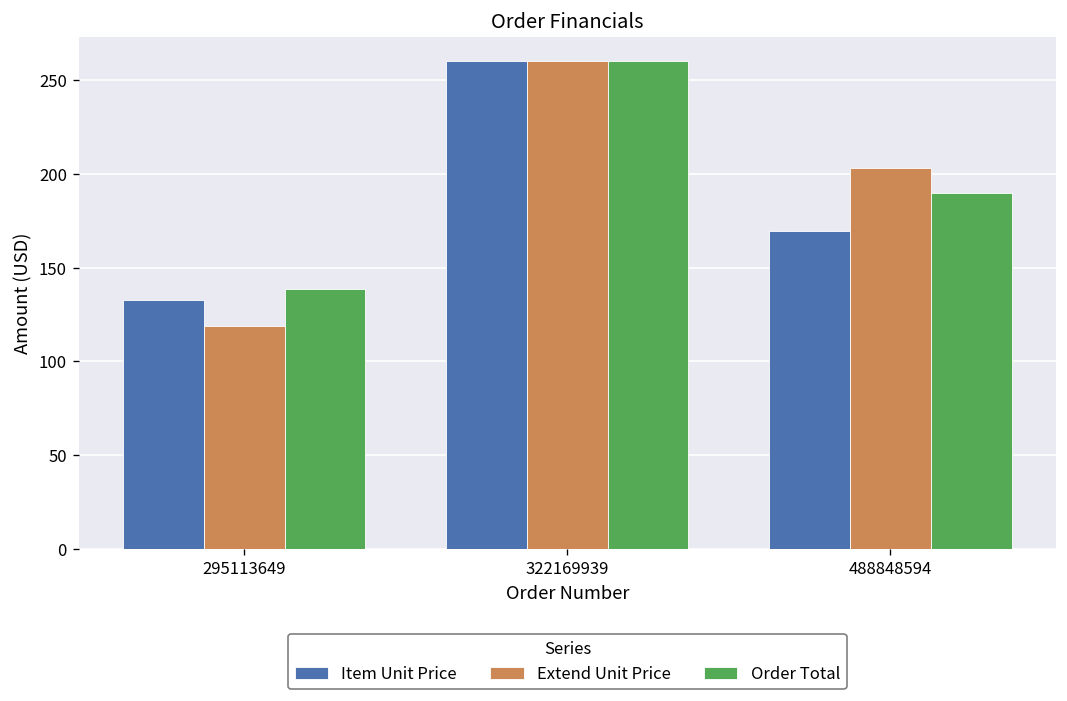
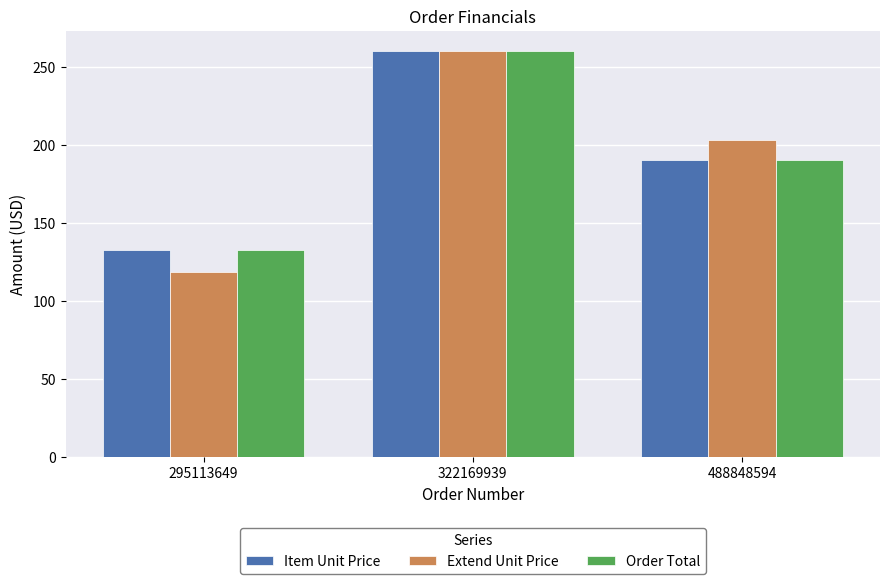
  {
    "Item Unit Price": {
      "295113649": 133,
      "322169939": 260,
-     "488848594": 170
+     "488848594": 190
    },
    "Extend Unit Price": {
      "295113649": 119,
      "322169939": 260,
      "488848594": 203
    },
    "Order Total": {
-     "295113649": 138,
+     "295113649": 133,
      "322169939": 260,
      "488848594": 190
    }
  }
